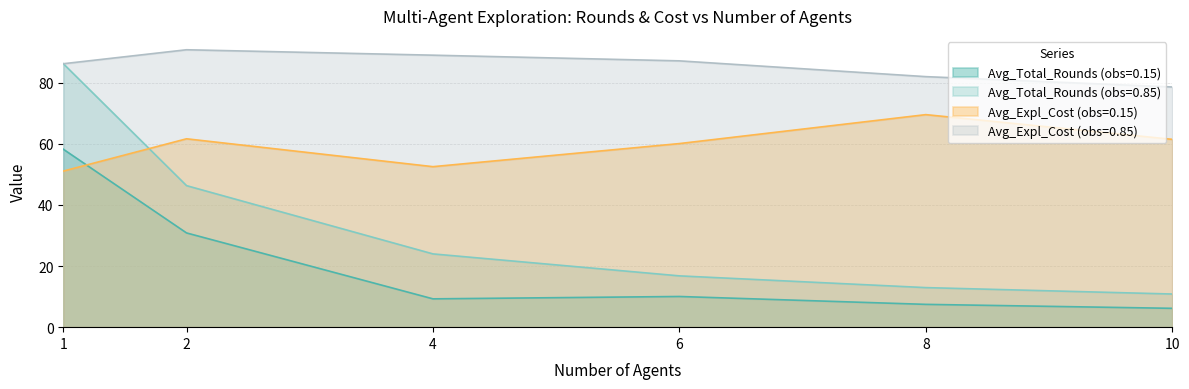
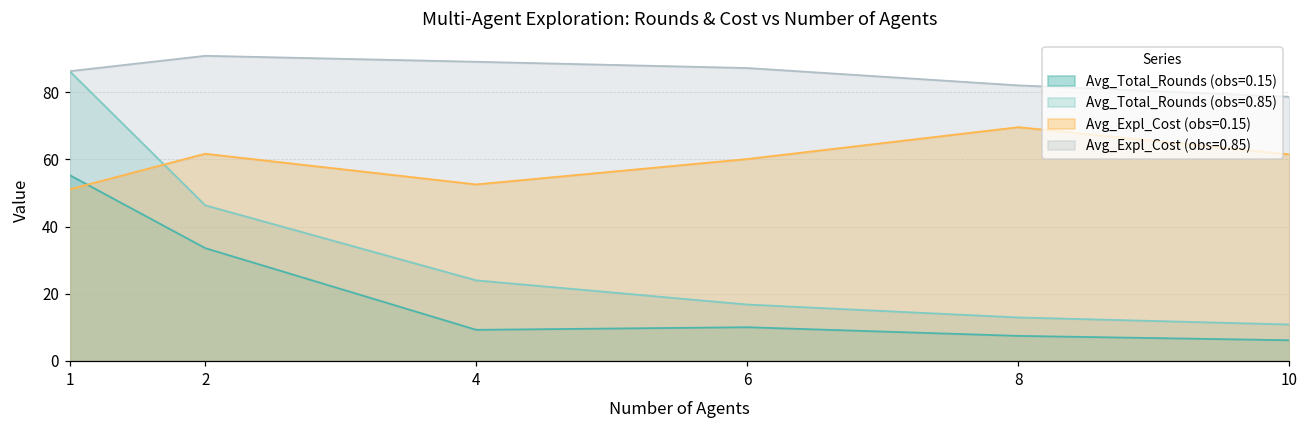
  {
    "Avg_Total_Rounds (obs=0.15)": {
-     "1": 58,
-     "2": 31,
+     "1": 55,
+     "2": 34,
      "4": 9,
      "6": 10,
      "8": 7,
      "10": 6
    },
    "Avg_Expl_Cost (obs=0.15)": {
      "1": 51,
      "2": 62,
      "4": 53,
      "6": 60,
      "8": 70,
      "10": 61
    }
  }
